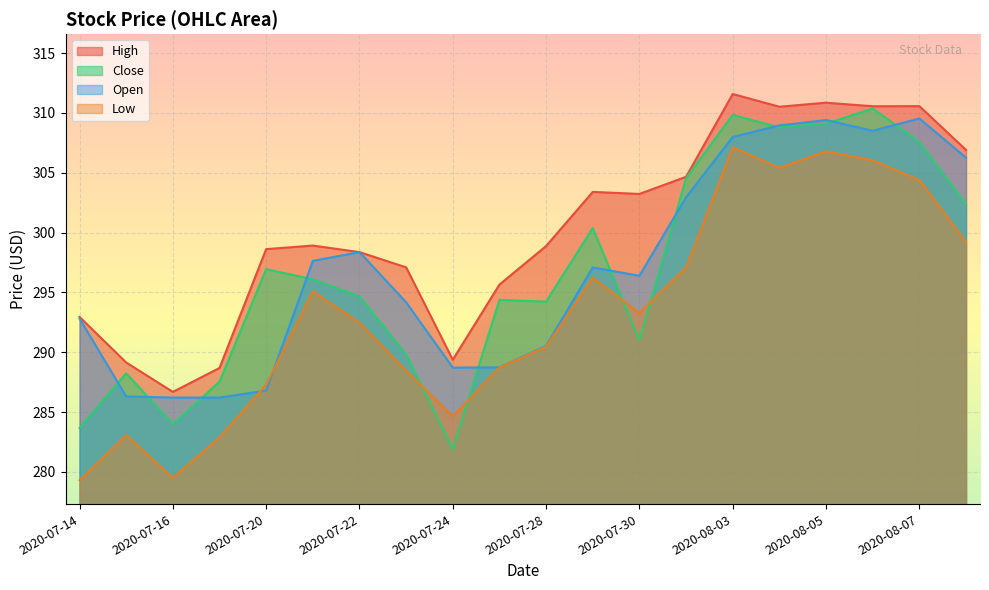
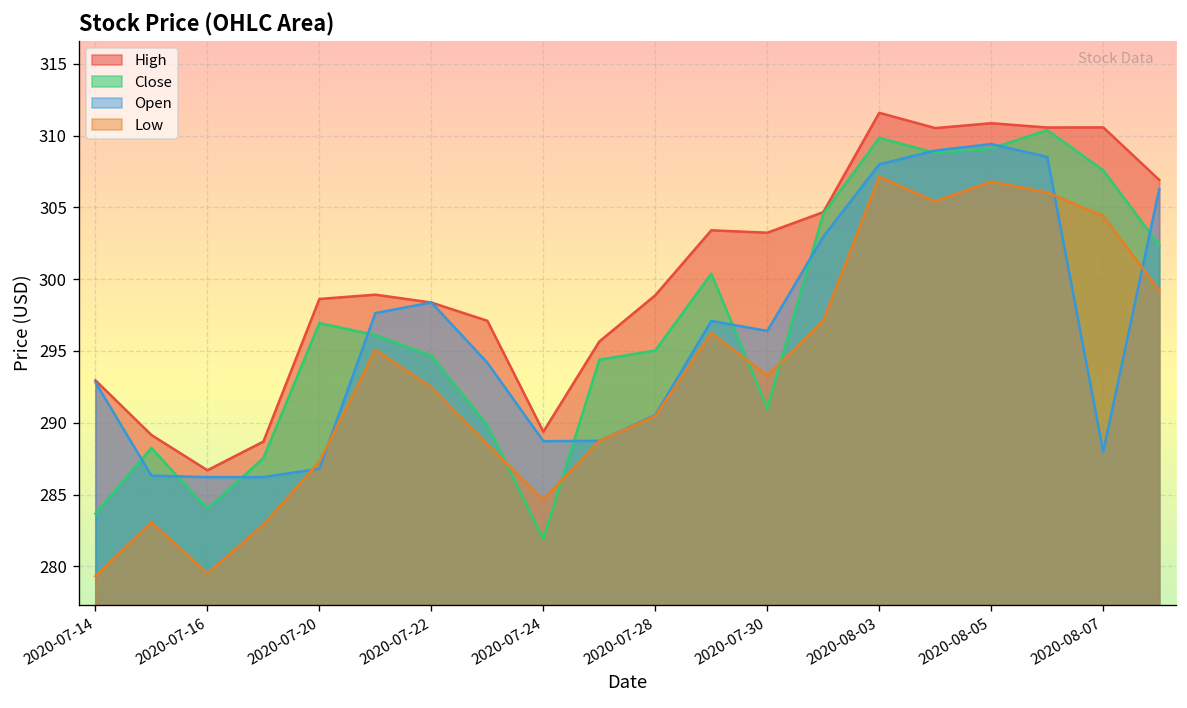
  {
    "Close": {
      "2020-07-14": 283.7,
      "2020-07-16": 284.0,
      "2020-07-20": 296.9,
      "2020-07-22": 294.7,
      "2020-07-24": 281.9,
-     "2020-07-28": 294.2,
+     "2020-07-28": 295.0,
      "2020-07-30": 291.0,
      "2020-08-03": 309.8,
      "2020-08-05": 309.1,
      "2020-08-07": 307.6
    },
    "Open": {
      "2020-07-16": 286.2,
      "2020-07-20": 286.8,
      "2020-07-24": 288.7,
      "2020-07-30": 296.4,
      "2020-08-03": 308.0,
      "2020-08-05": 309.4,
-     "2020-08-07": 309.5
+     "2020-08-07": 288.0
    }
  }
